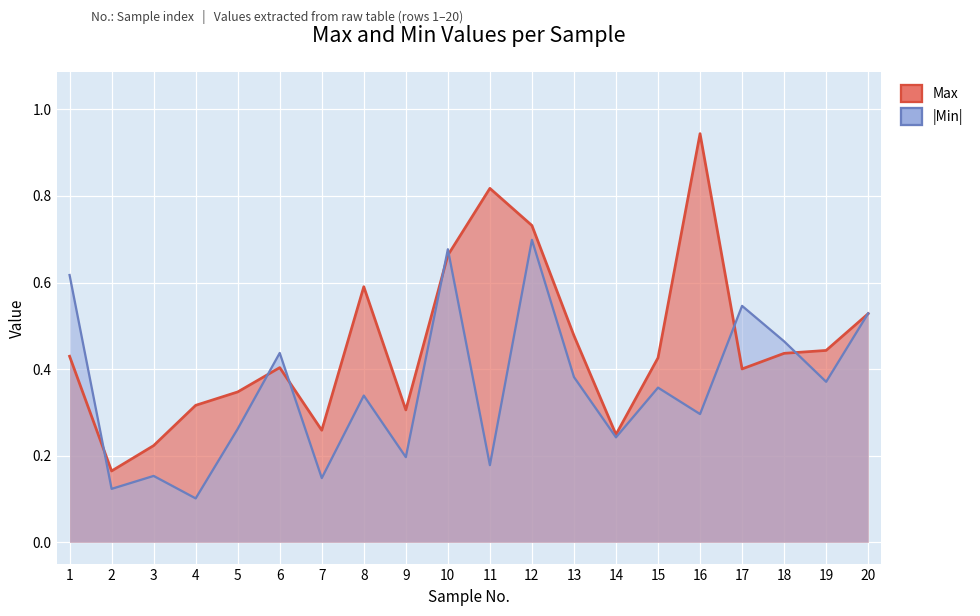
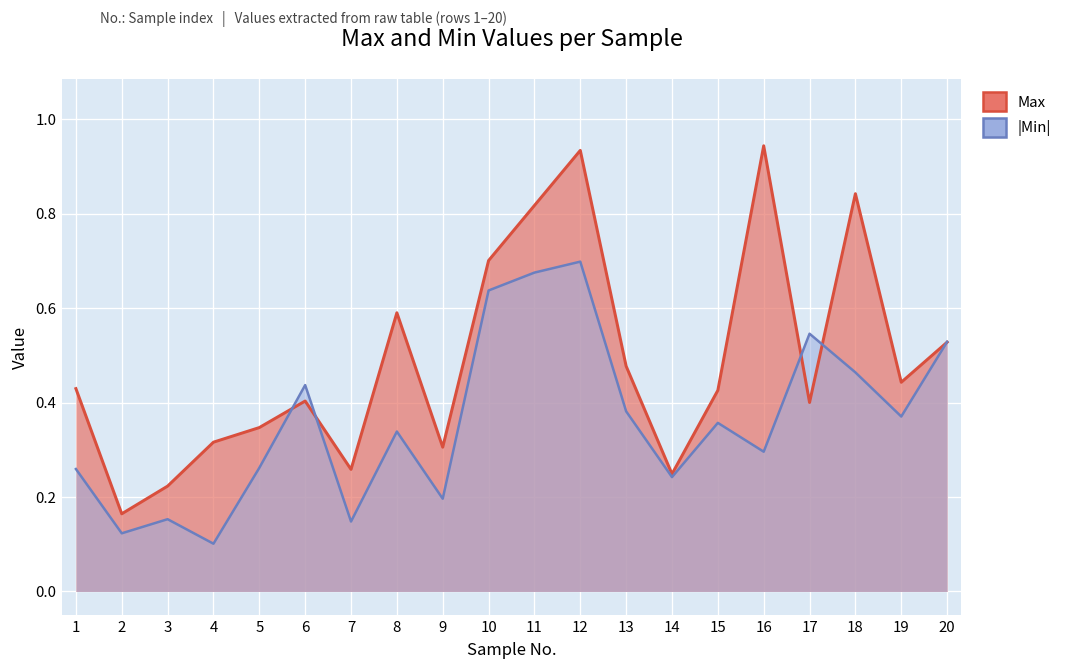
  {
    "Max": {
      "1": 0.43,
      "2": 0.16,
      "3": 0.22,
      "4": 0.32,
      "5": 0.35,
      "6": 0.40,
      "7": 0.26,
      "8": 0.59,
      "9": 0.31,
-     "10": 0.66,
+     "10": 0.70,
      "11": 0.82,
-     "12": 0.73,
+     "12": 0.93,
      "13": 0.48,
      "14": 0.25,
      "15": 0.43,
      "16": 0.94,
      "17": 0.40,
-     "18": 0.44,
+     "18": 0.84,
      "19": 0.44
    },
    "|Min|": {
-     "1": 0.62,
+     "1": 0.26,
      "2": 0.12,
      "3": 0.15,
      "4": 0.10,
      "5": 0.26,
      "6": 0.44,
      "7": 0.15,
      "8": 0.34,
      "9": 0.20,
-     "10": 0.68,
-     "11": 0.18,
+     "10": 0.64,
+     "11": 0.68,
      "12": 0.70,
      "13": 0.38,
      "14": 0.24,
      "15": 0.36,
      "16": 0.30,
      "17": 0.55,
      "18": 0.46,
      "19": 0.37
    }
  }
